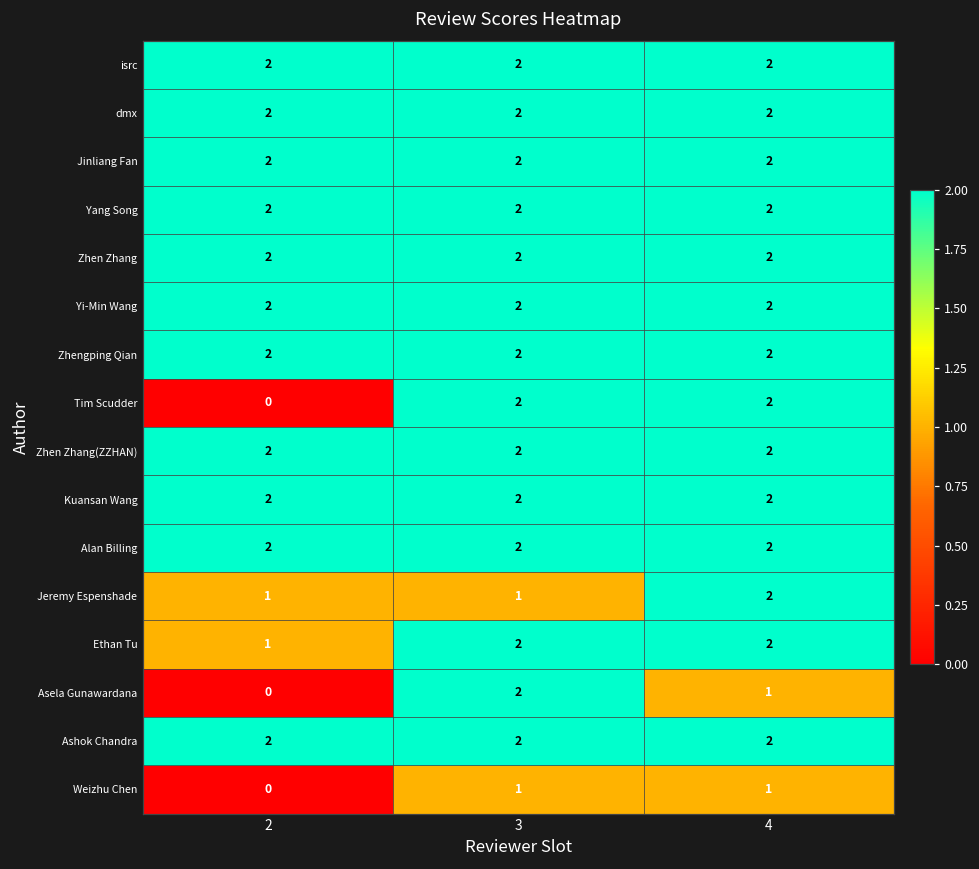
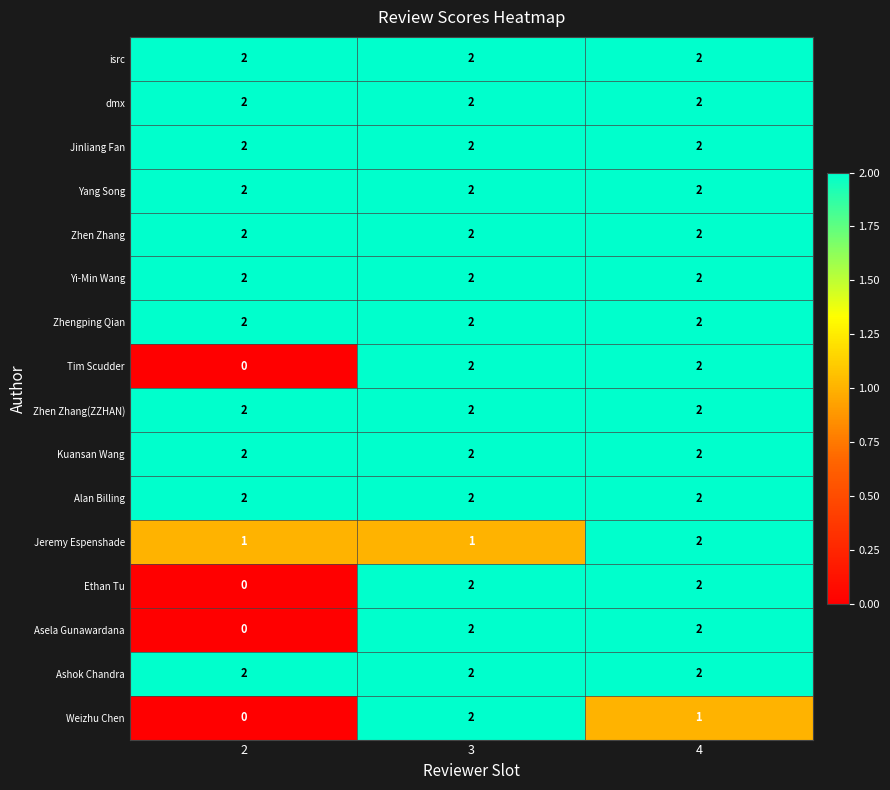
  {
    "isrc": {
      "2": 2,
      "3": 2,
      "4": 2
    },
    "dmx": {
      "2": 2,
      "3": 2,
      "4": 2
    },
    "Jinliang Fan": {
      "2": 2,
      "3": 2,
      "4": 2
    },
    "Yang Song": {
      "2": 2,
      "3": 2,
      "4": 2
    },
    "Zhen Zhang": {
      "2": 2,
      "3": 2,
      "4": 2
    },
    "Yi-Min Wang": {
      "2": 2,
      "3": 2,
      "4": 2
    },
    "Zhengping Qian": {
      "2": 2,
      "3": 2,
      "4": 2
    },
    "Tim Scudder": {
      "2": 0,
      "3": 2,
      "4": 2
    },
    "Zhen Zhang(ZZHAN)": {
      "2": 2,
      "3": 2,
      "4": 2
    },
    "Kuansan Wang": {
      "2": 2,
      "3": 2,
      "4": 2
    },
    "Alan Billing": {
      "2": 2,
      "3": 2,
      "4": 2
    },
    "Jeremy Espenshade": {
      "2": 1,
      "3": 1,
      "4": 2
    },
    "Ethan Tu": {
-     "2": 1,
+     "2": 0,
      "3": 2,
      "4": 2
    },
    "Asela Gunawardana": {
      "2": 0,
      "3": 2,
-     "4": 1
+     "4": 2
    },
    "Ashok Chandra": {
      "2": 2,
      "3": 2,
      "4": 2
    },
    "Weizhu Chen": {
      "2": 0,
-     "3": 1,
+     "3": 2,
      "4": 1
    }
  }
